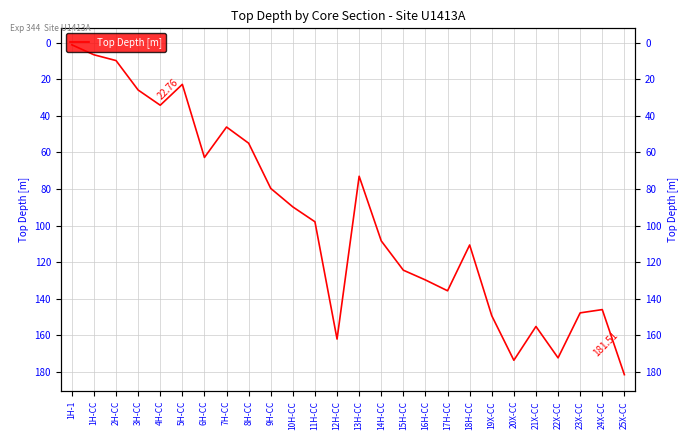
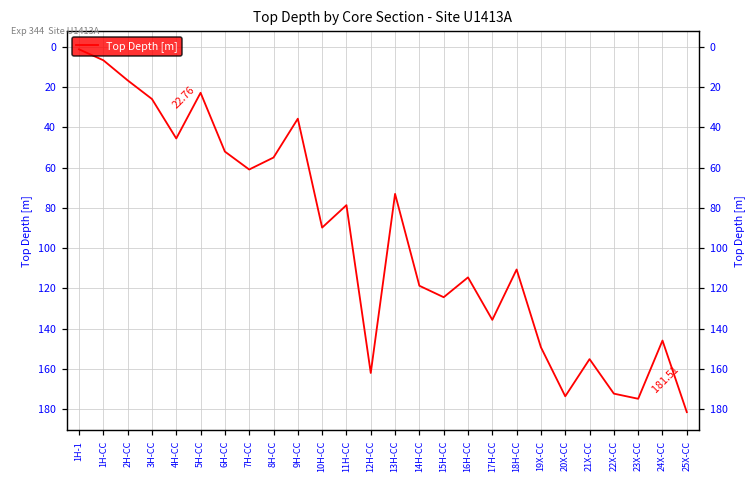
  {
    "1H-CC": 7,
-   "2H-CC": 10,
+   "2H-CC": 17,
    "3H-CC": 26,
-   "4H-CC": 34,
-   "6H-CC": 63,
-   "7H-CC": 46,
+   "4H-CC": 45,
+   "6H-CC": 52,
+   "7H-CC": 61,
    "8H-CC": 55,
-   "9H-CC": 80,
+   "9H-CC": 36,
    "10H-CC": 90,
-   "11H-CC": 98,
+   "11H-CC": 79,
    "12H-CC": 162,
    "13H-CC": 73,
-   "14H-CC": 108,
+   "14H-CC": 119,
    "15H-CC": 124,
-   "16H-CC": 130,
+   "16H-CC": 115,
    "17H-CC": 136,
    "18H-CC": 111,
    "19X-CC": 149,
    "20X-CC": 174,
    "21X-CC": 155,
    "22X-CC": 172,
-   "23X-CC": 148,
+   "23X-CC": 175,
    "24X-CC": 146
  }
